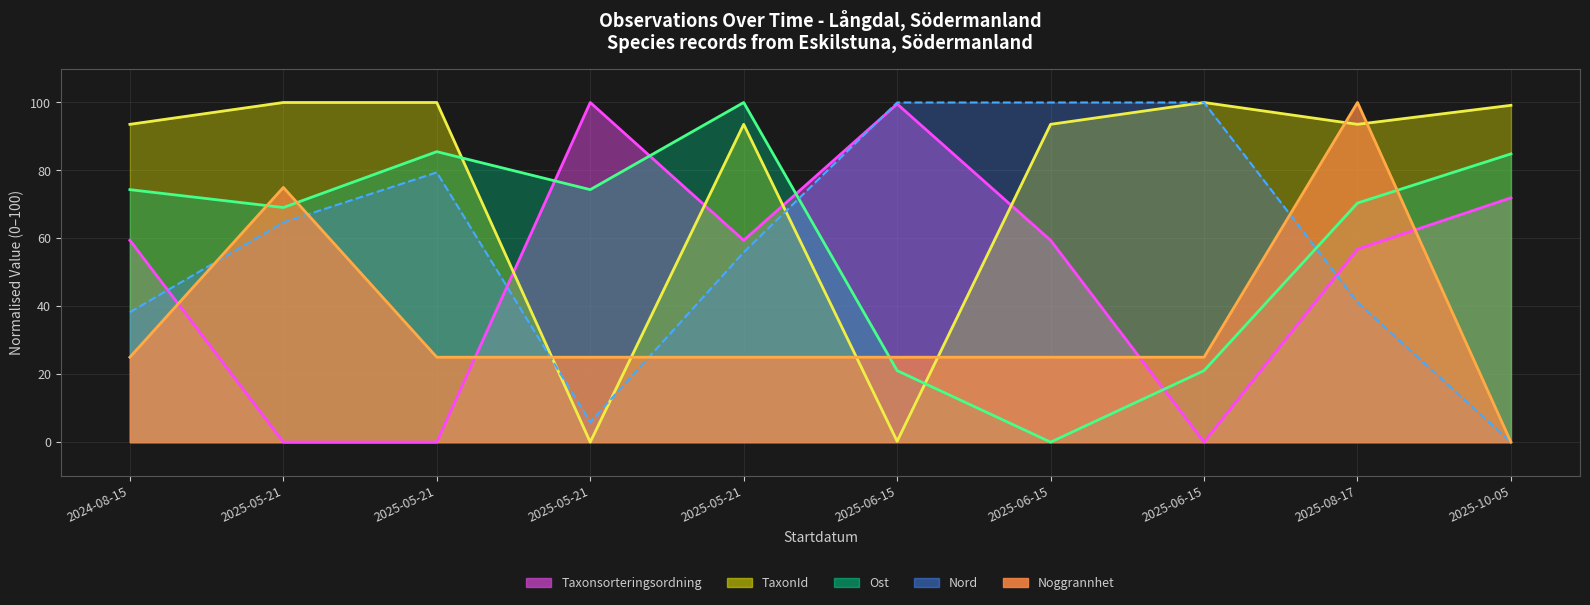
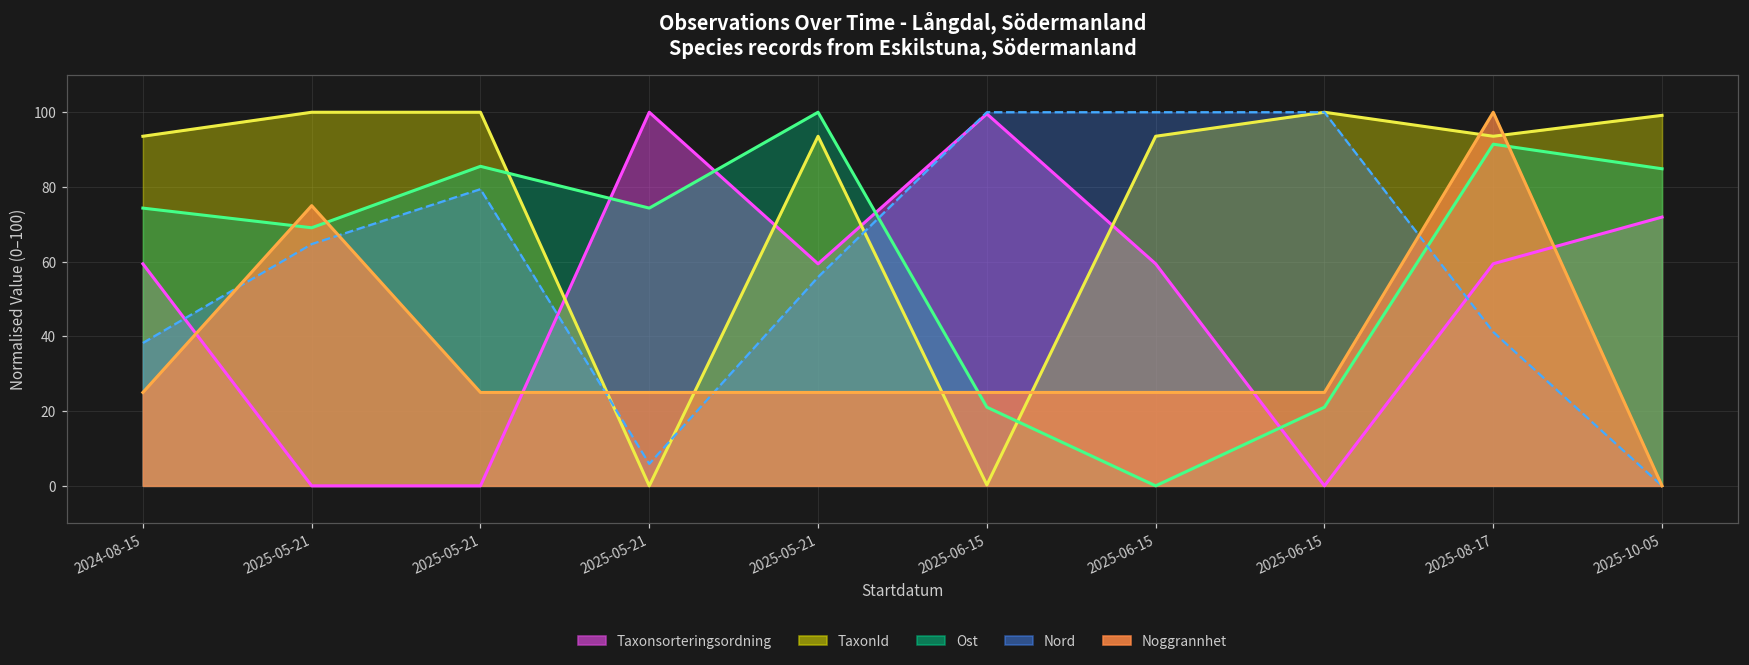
  {
    "Taxonsorteringsordning": {
      "2024-08-15": 59,
-     "2025-08-17": 57,
+     "2025-08-17": 59,
      "2025-10-05": 72
    },
    "TaxonId": {
      "2024-08-15": 94,
      "2025-08-17": 94,
      "2025-10-05": 99
    },
    "Ost": {
      "2024-08-15": 74,
-     "2025-08-17": 70,
+     "2025-08-17": 91,
      "2025-10-05": 85
    },
    "Nord": {
      "2024-08-15": 38,
      "2025-08-17": 41
    },
    "Noggrannhet": {
      "2024-08-15": 25,
      "2025-08-17": 100
    }
  }
